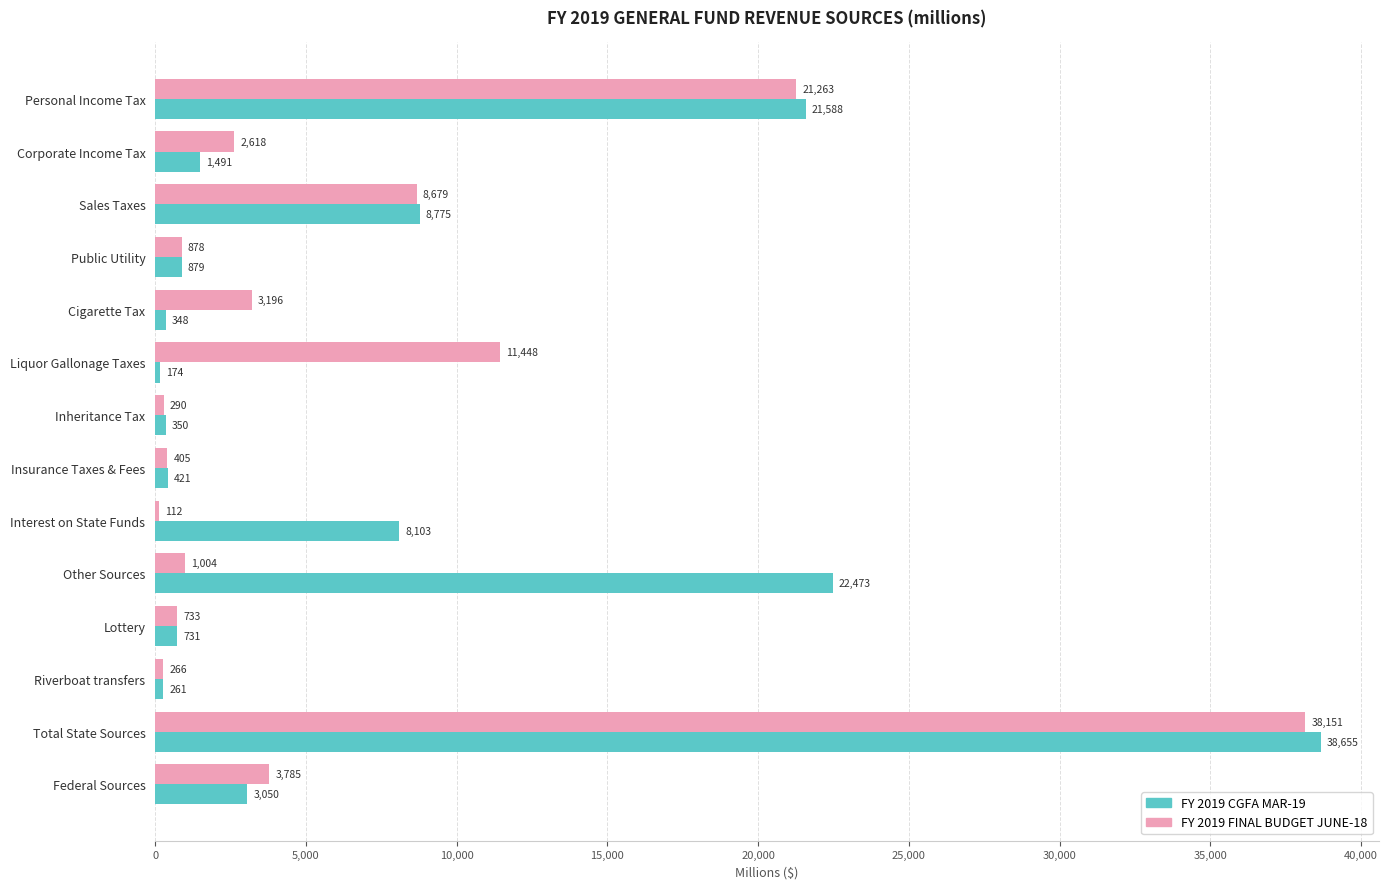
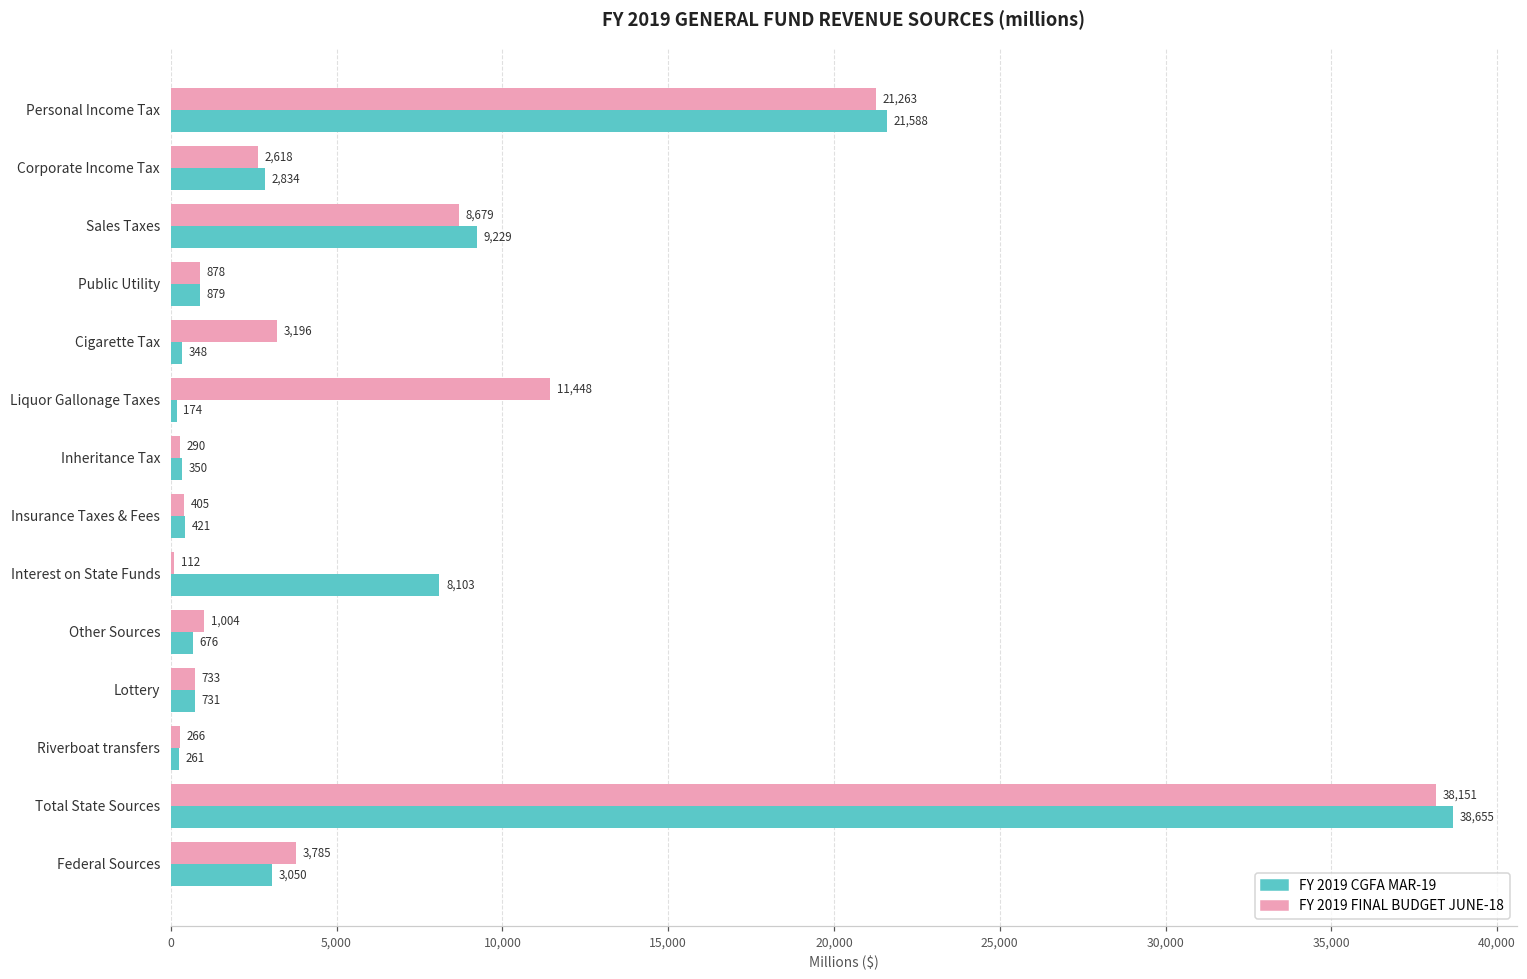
  {
    "FY 2019 CGFA MAR-19": {
      "Personal Income Tax": "21,588",
-     "Corporate Income Tax": "1,491",
-     "Sales Taxes": "8,775",
+     "Corporate Income Tax": "2,834",
+     "Sales Taxes": "9,229",
      "Public Utility": "879",
      "Cigarette Tax": "348",
      "Liquor Gallonage Taxes": "174",
      "Inheritance Tax": "350",
      "Insurance Taxes & Fees": "421",
      "Interest on State Funds": "8,103",
-     "Other Sources": "22,473",
+     "Other Sources": "676",
      "Lottery": "731",
      "Riverboat transfers": "261",
      "Total State Sources": "38,655",
      "Federal Sources": "3,050"
    },
    "FY 2019 FINAL BUDGET JUNE-18": {
      "Personal Income Tax": "21,263",
      "Corporate Income Tax": "2,618",
      "Sales Taxes": "8,679",
      "Public Utility": "878",
      "Cigarette Tax": "3,196",
      "Liquor Gallonage Taxes": "11,448",
      "Inheritance Tax": "290",
      "Insurance Taxes & Fees": "405",
      "Interest on State Funds": "112",
      "Other Sources": "1,004",
      "Lottery": "733",
      "Riverboat transfers": "266",
      "Total State Sources": "38,151",
      "Federal Sources": "3,785"
    }
  }
